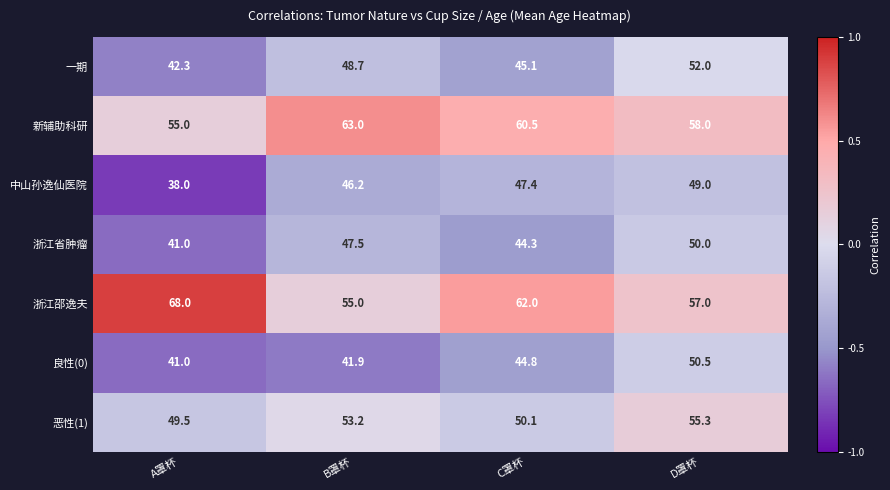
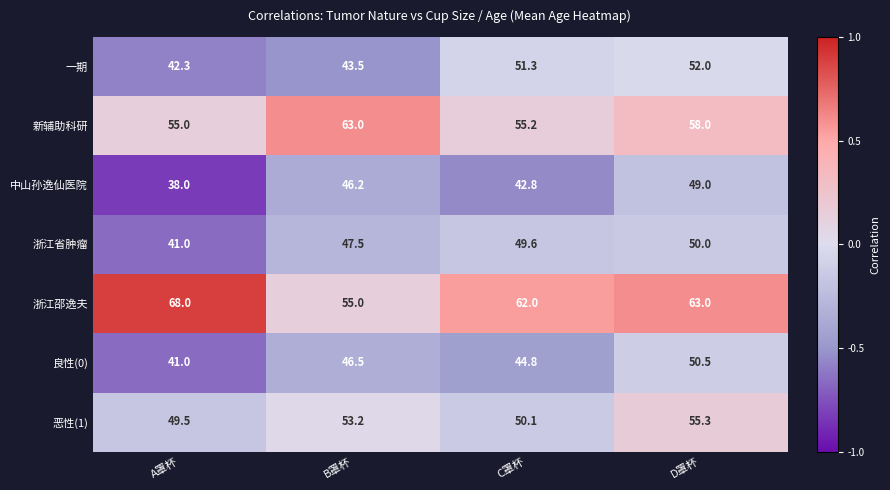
  {
    "一期": {
      "A罩杯": 42.3,
-     "B罩杯": 48.7,
-     "C罩杯": 45.1,
+     "B罩杯": 43.5,
+     "C罩杯": 51.3,
      "D罩杯": 52.0
    },
    "新辅助科研": {
      "A罩杯": 55.0,
      "B罩杯": 63.0,
-     "C罩杯": 60.5,
+     "C罩杯": 55.2,
      "D罩杯": 58.0
    },
    "中山孙逸仙医院": {
      "A罩杯": 38.0,
      "B罩杯": 46.2,
-     "C罩杯": 47.4,
+     "C罩杯": 42.8,
      "D罩杯": 49.0
    },
    "浙江省肿瘤": {
      "A罩杯": 41.0,
      "B罩杯": 47.5,
-     "C罩杯": 44.3,
+     "C罩杯": 49.6,
      "D罩杯": 50.0
    },
    "浙江邵逸夫": {
      "A罩杯": 68.0,
      "B罩杯": 55.0,
      "C罩杯": 62.0,
-     "D罩杯": 57.0
+     "D罩杯": 63.0
    },
    "良性(0)": {
      "A罩杯": 41.0,
-     "B罩杯": 41.9,
+     "B罩杯": 46.5,
      "C罩杯": 44.8,
      "D罩杯": 50.5
    },
    "恶性(1)": {
      "A罩杯": 49.5,
      "B罩杯": 53.2,
      "C罩杯": 50.1,
      "D罩杯": 55.3
    }
  }
